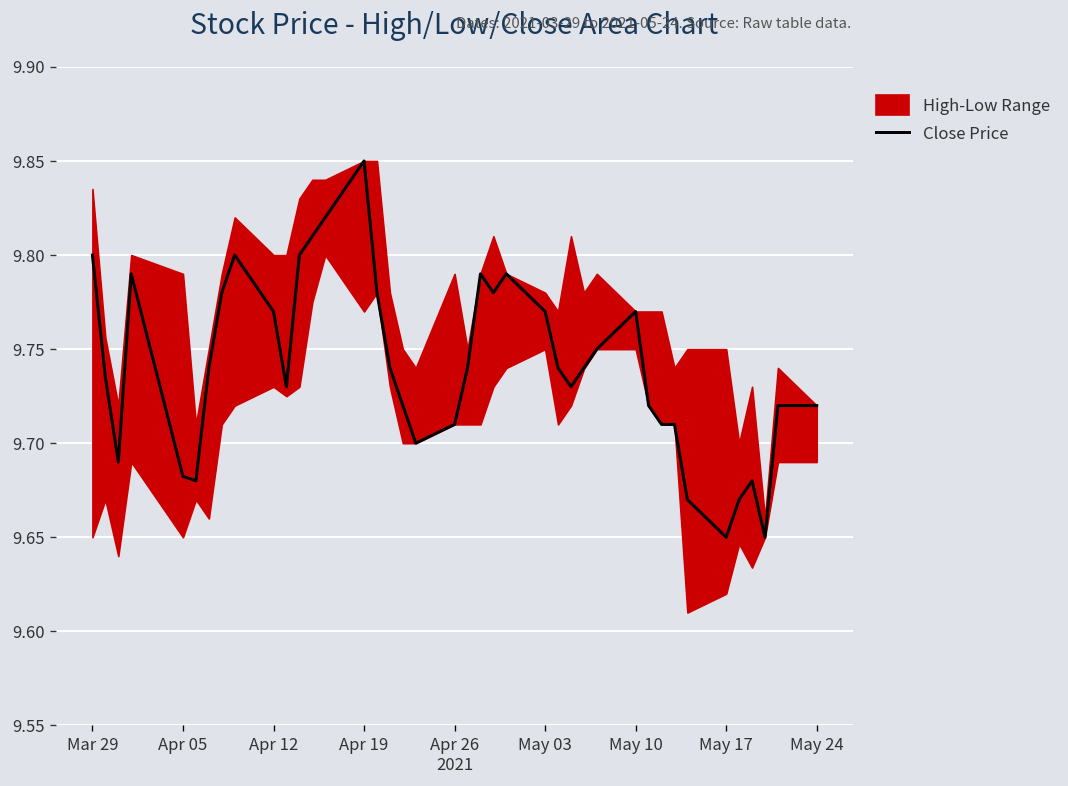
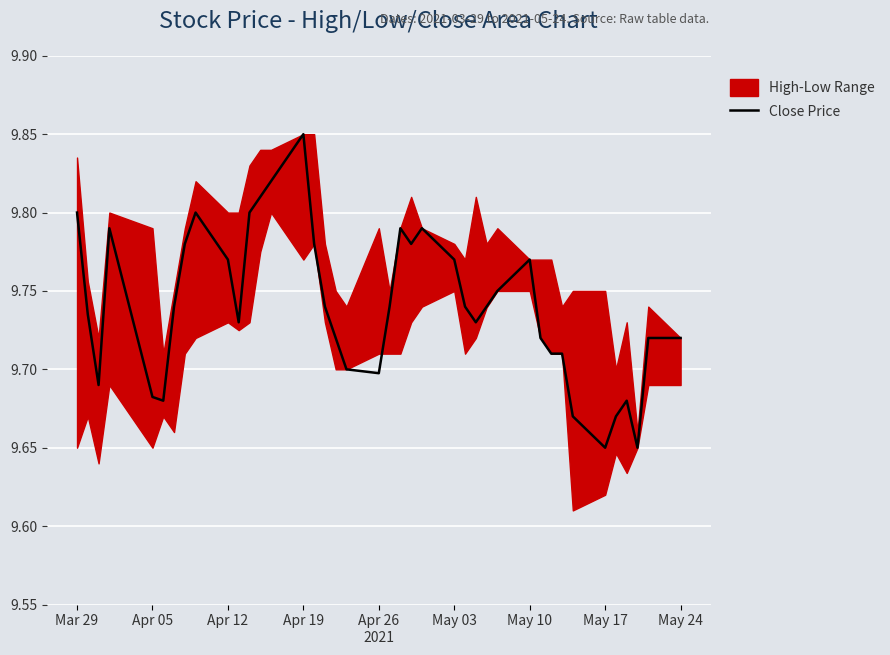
  {
    "Close Price": {
      "Mar 29": 9.800,
      "Apr 05": 9.682,
      "Apr 12": 9.770,
-     "Apr 26": 9.710,
+     "Apr 26": 9.698,
      "May 03": 9.770,
      "May 17": 9.650
    }
  }
